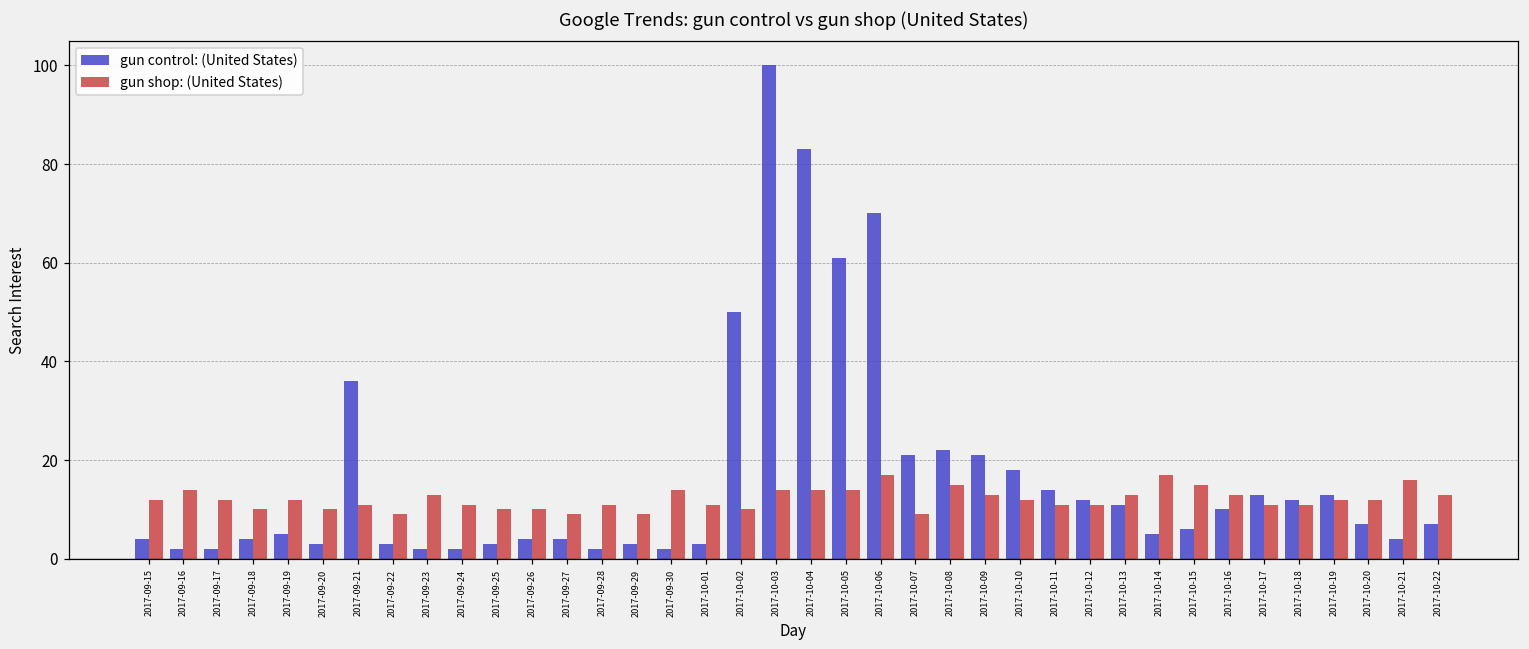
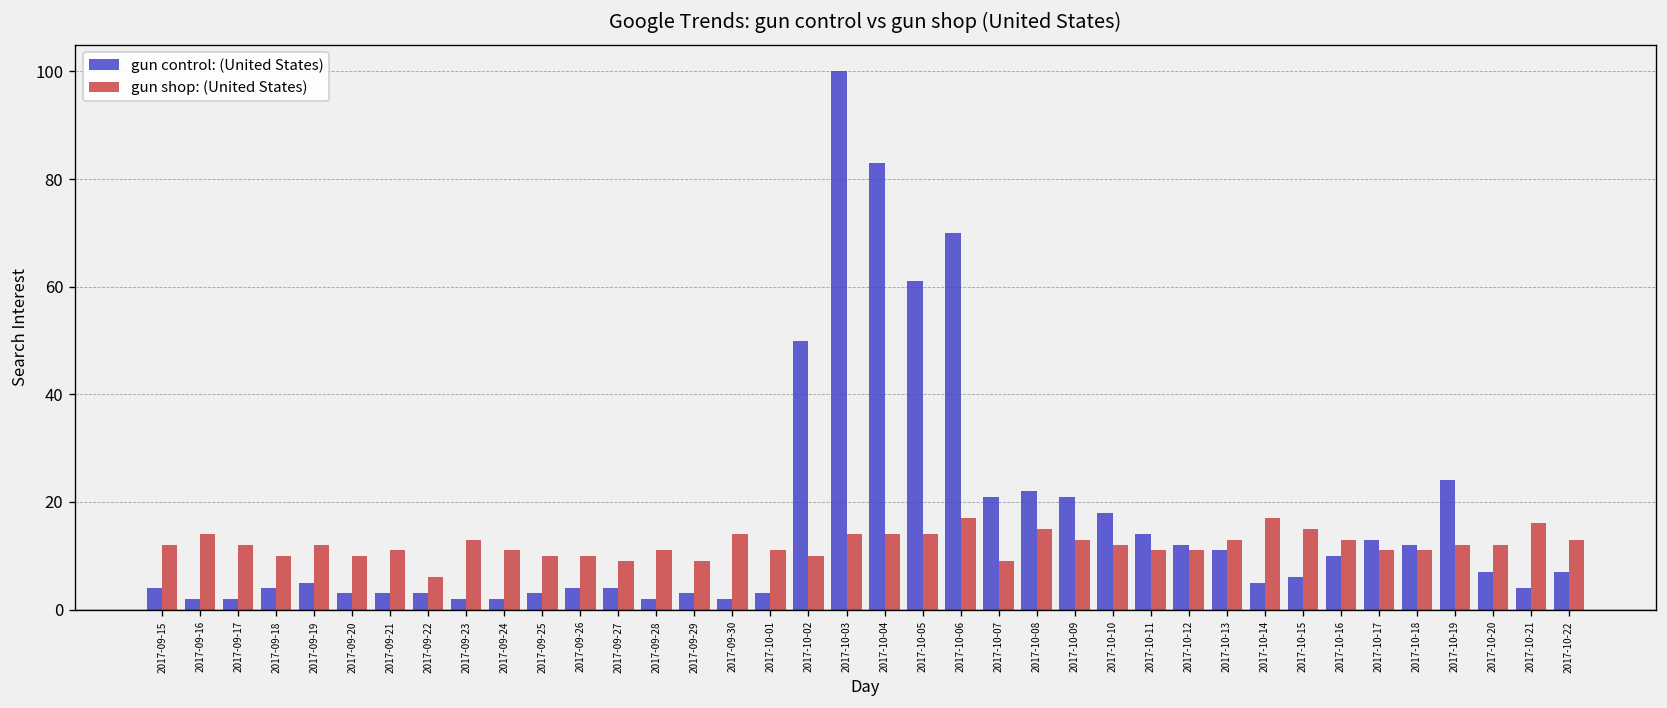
  {
    "gun control: (United States)": {
      "2017-09-15": 4,
      "2017-09-16": 2,
      "2017-09-17": 2,
      "2017-09-18": 4,
      "2017-09-19": 5,
      "2017-09-20": 3,
-     "2017-09-21": 36,
+     "2017-09-21": 3,
      "2017-09-22": 3,
      "2017-09-23": 2,
      "2017-09-24": 2,
      "2017-09-25": 3,
      "2017-09-26": 4,
      "2017-09-27": 4,
      "2017-09-28": 2,
      "2017-09-29": 3,
      "2017-09-30": 2,
      "2017-10-01": 3,
      "2017-10-02": 50,
      "2017-10-03": 100,
      "2017-10-04": 83,
      "2017-10-05": 61,
      "2017-10-06": 70,
      "2017-10-07": 21,
      "2017-10-08": 22,
      "2017-10-09": 21,
      "2017-10-10": 18,
      "2017-10-11": 14,
      "2017-10-12": 12,
      "2017-10-13": 11,
      "2017-10-14": 5,
      "2017-10-15": 6,
      "2017-10-16": 10,
      "2017-10-17": 13,
      "2017-10-18": 12,
-     "2017-10-19": 13,
+     "2017-10-19": 24,
      "2017-10-20": 7,
      "2017-10-21": 4,
      "2017-10-22": 7
    },
    "gun shop: (United States)": {
      "2017-09-15": 12,
      "2017-09-16": 14,
      "2017-09-17": 12,
      "2017-09-18": 10,
      "2017-09-19": 12,
      "2017-09-20": 10,
      "2017-09-21": 11,
-     "2017-09-22": 9,
+     "2017-09-22": 6,
      "2017-09-23": 13,
      "2017-09-24": 11,
      "2017-09-25": 10,
      "2017-09-26": 10,
      "2017-09-27": 9,
      "2017-09-28": 11,
      "2017-09-29": 9,
      "2017-09-30": 14,
      "2017-10-01": 11,
      "2017-10-02": 10,
      "2017-10-03": 14,
      "2017-10-04": 14,
      "2017-10-05": 14,
      "2017-10-06": 17,
      "2017-10-07": 9,
      "2017-10-08": 15,
      "2017-10-09": 13,
      "2017-10-10": 12,
      "2017-10-11": 11,
      "2017-10-12": 11,
      "2017-10-13": 13,
      "2017-10-14": 17,
      "2017-10-15": 15,
      "2017-10-16": 13,
      "2017-10-17": 11,
      "2017-10-18": 11,
      "2017-10-19": 12,
      "2017-10-20": 12,
      "2017-10-21": 16,
      "2017-10-22": 13
    }
  }
